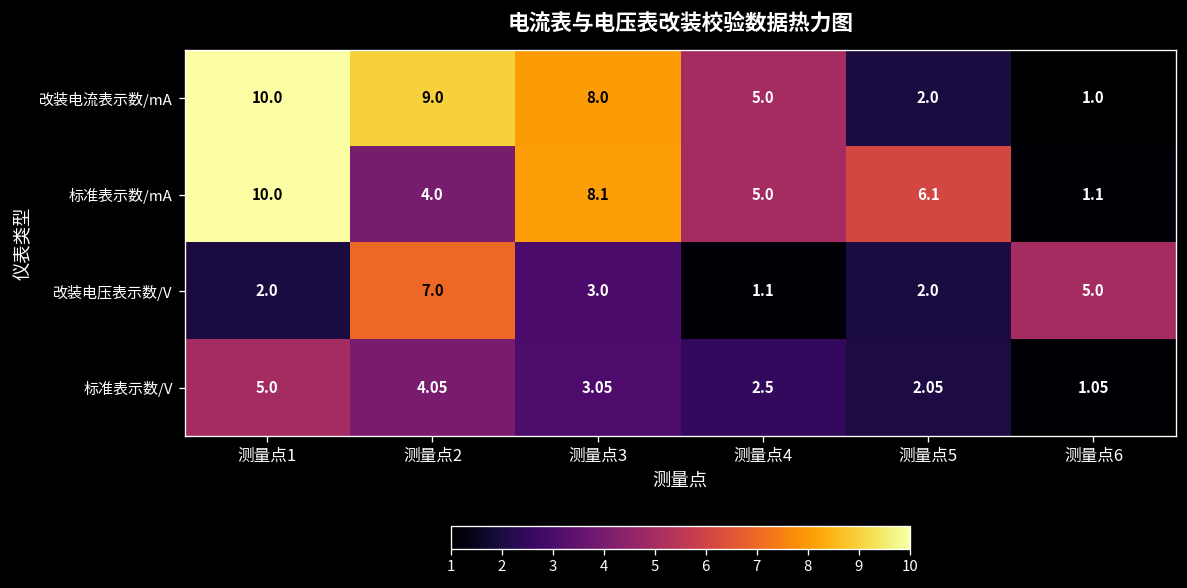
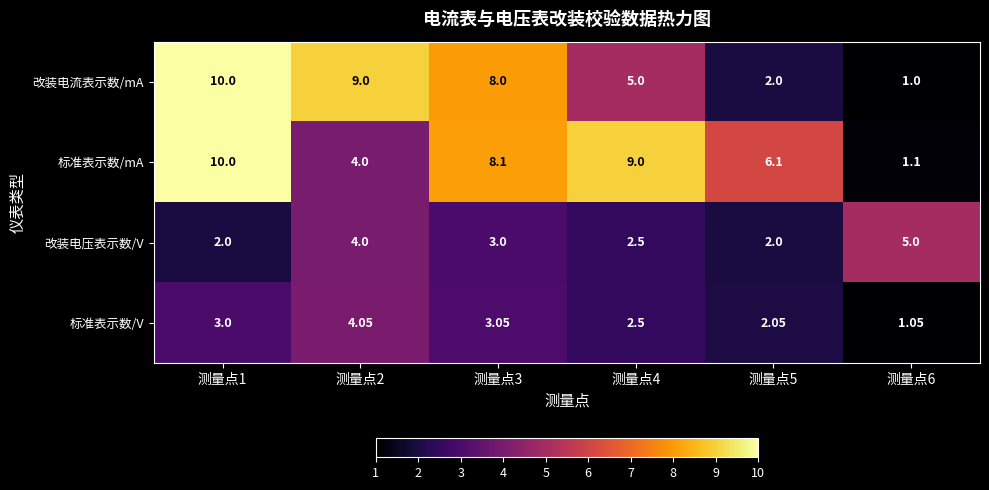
  {
    "改装电流表示数/mA": {
      "测量点1": 10.0,
      "测量点2": 9.0,
      "测量点3": 8.0,
      "测量点4": 5.0,
      "测量点5": 2.0,
      "测量点6": 1.0
    },
    "标准表示数/mA": {
      "测量点1": 10.0,
      "测量点2": 4.0,
      "测量点3": 8.1,
-     "测量点4": 5.0,
+     "测量点4": 9.0,
      "测量点5": 6.1,
      "测量点6": 1.1
    },
    "改装电压表示数/V": {
      "测量点1": 2.0,
-     "测量点2": 7.0,
+     "测量点2": 4.0,
      "测量点3": 3.0,
-     "测量点4": 1.1,
+     "测量点4": 2.5,
      "测量点5": 2.0,
      "测量点6": 5.0
    },
    "标准表示数/V": {
-     "测量点1": 5.0,
+     "测量点1": 3.0,
      "测量点2": 4.05,
      "测量点3": 3.05,
      "测量点4": 2.5,
      "测量点5": 2.05,
      "测量点6": 1.05
    }
  }
